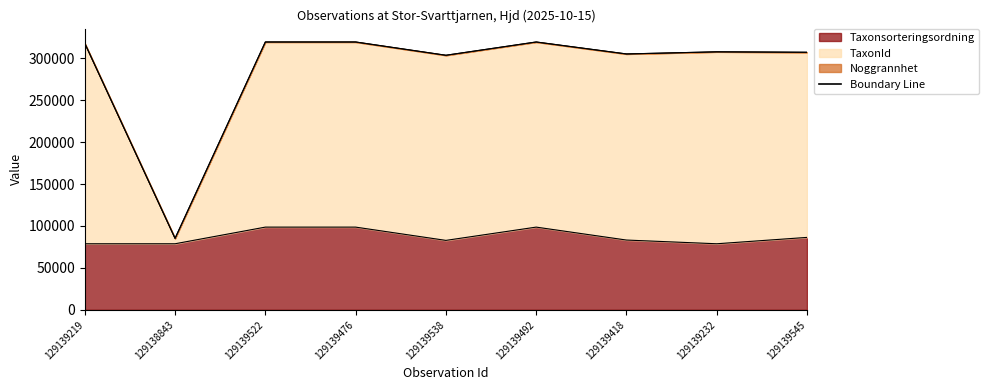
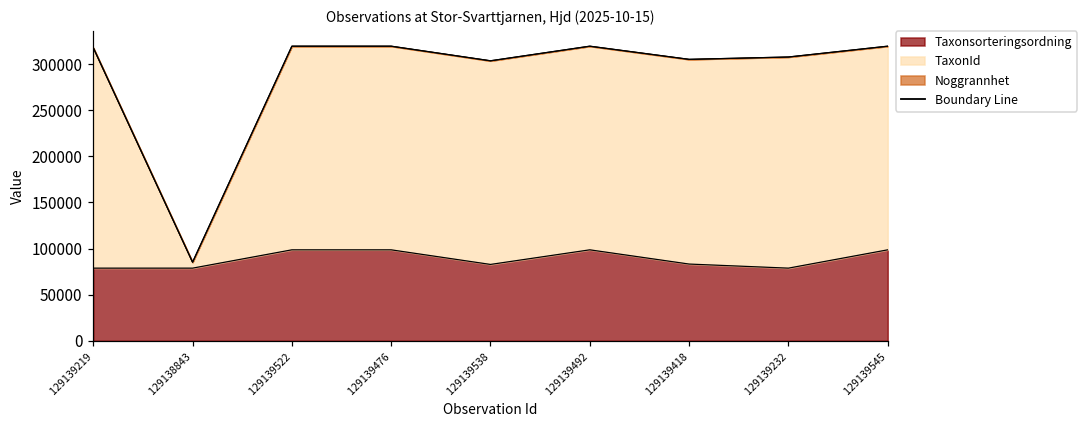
  {
    "Taxonsorteringsordning": {
      "129139219": 80000,
      "129138843": 80000,
      "129139522": 100000,
      "129139476": 100000,
      "129139538": 80000,
      "129139492": 100000,
      "129139418": 80000,
      "129139232": 80000,
-     "129139545": 90000
+     "129139545": 100000
    },
    "Noggrannhet": {
      "129139219": 240000,
      "129138843": 10000,
      "129139522": 220000,
      "129139476": 220000,
      "129139538": 220000,
      "129139492": 220000,
      "129139418": 220000,
      "129139232": 230000,
      "129139545": 220000
    }
  }
